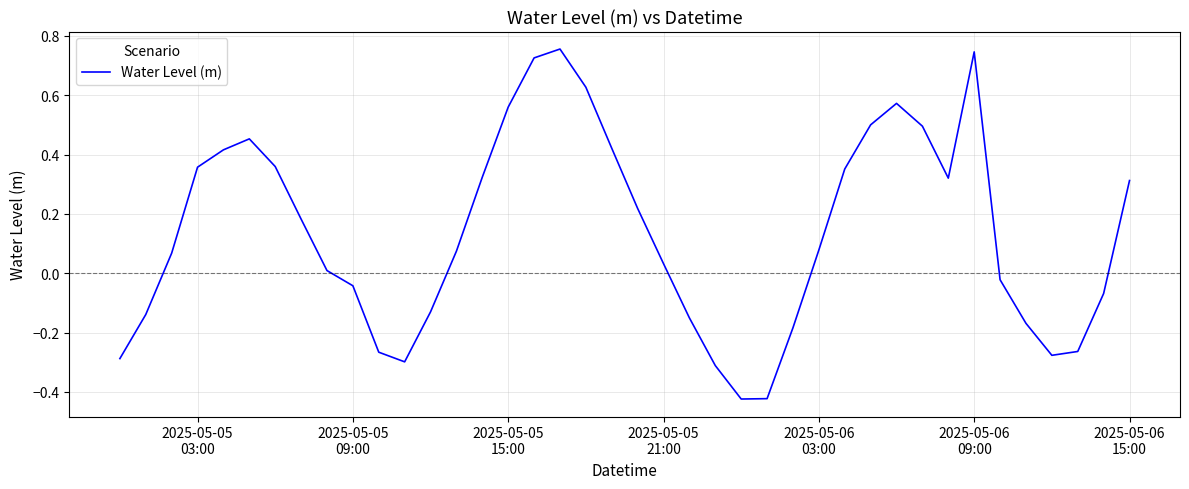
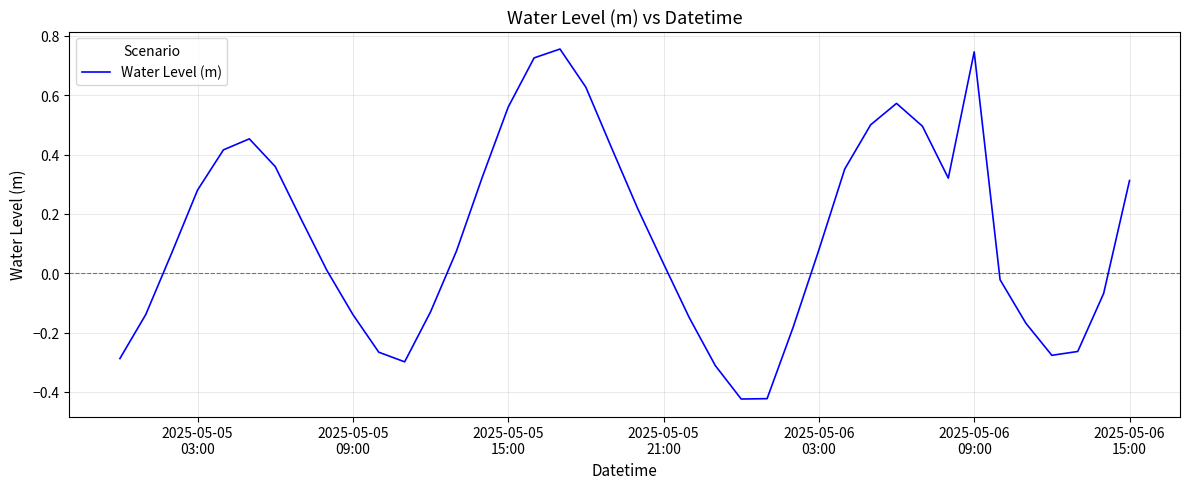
  {
-   "2025-05-05 03:00": 0.36,
-   "2025-05-05 09:00": -0.04,
+   "2025-05-05 03:00": 0.28,
+   "2025-05-05 09:00": -0.14,
    "2025-05-05 15:00": 0.56,
    "2025-05-05 21:00": 0.03,
    "2025-05-06 03:00": 0.08,
    "2025-05-06 09:00": 0.75,
    "2025-05-06 15:00": 0.31
  }
